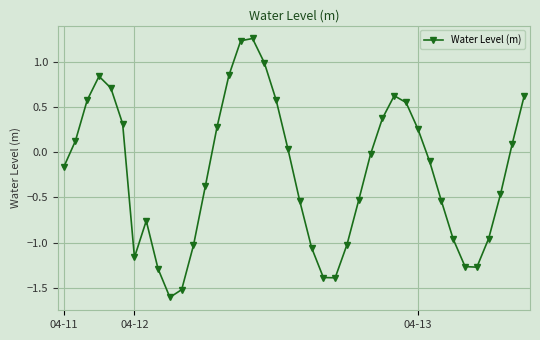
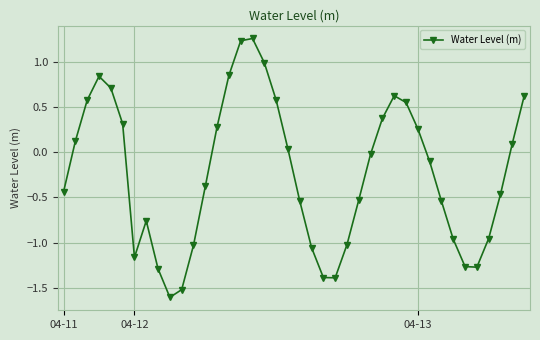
  {
-   "04-11": -0.2,
+   "04-11": -0.4,
    "04-12": -1.2,
    "04-13": 0.3
  }
